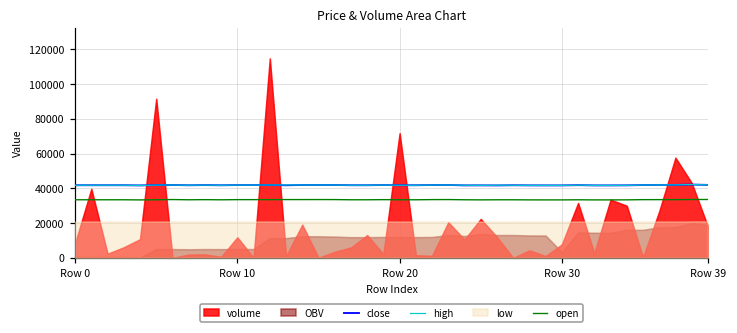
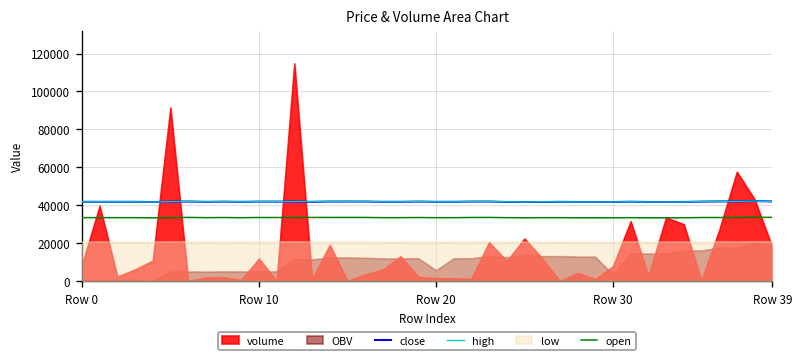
  {
    "high": {
      "Row 0": 42000,
      "Row 10": 42000,
      "Row 20": 42000,
      "Row 30": 42000,
      "Row 39": 42000
    },
    "volume": {
      "Row 0": 8000,
      "Row 10": 12000,
-     "Row 20": 72000,
+     "Row 20": 1000,
      "Row 30": 8000
    },
    "OBV": {
      "Row 10": 5000,
-     "Row 20": 12000,
+     "Row 20": 6000,
      "Row 30": 3000
    },
    "open": {
      "Row 0": 33000,
      "Row 10": 34000,
      "Row 20": 33000,
      "Row 30": 33000,
      "Row 39": 34000
    },
    "low": {
      "Row 0": 21000,
      "Row 10": 21000,
      "Row 20": 21000,
      "Row 30": 21000,
      "Row 39": 21000
    }
  }
